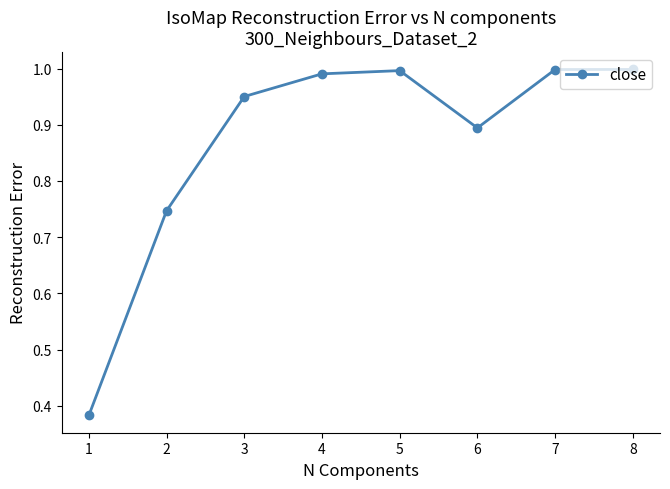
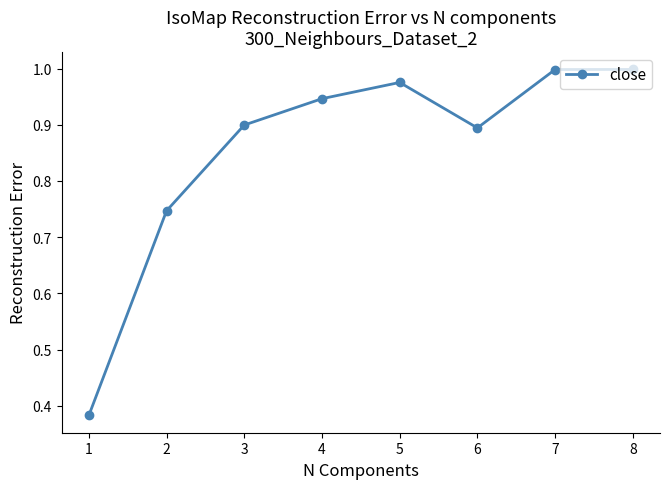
  {
    "1": 0.38,
    "2": 0.75,
-   "3": 0.95,
-   "4": 0.99,
-   "5": 1.00,
+   "3": 0.90,
+   "4": 0.95,
+   "5": 0.98,
    "6": 0.89,
    "7": 1.00
  }
